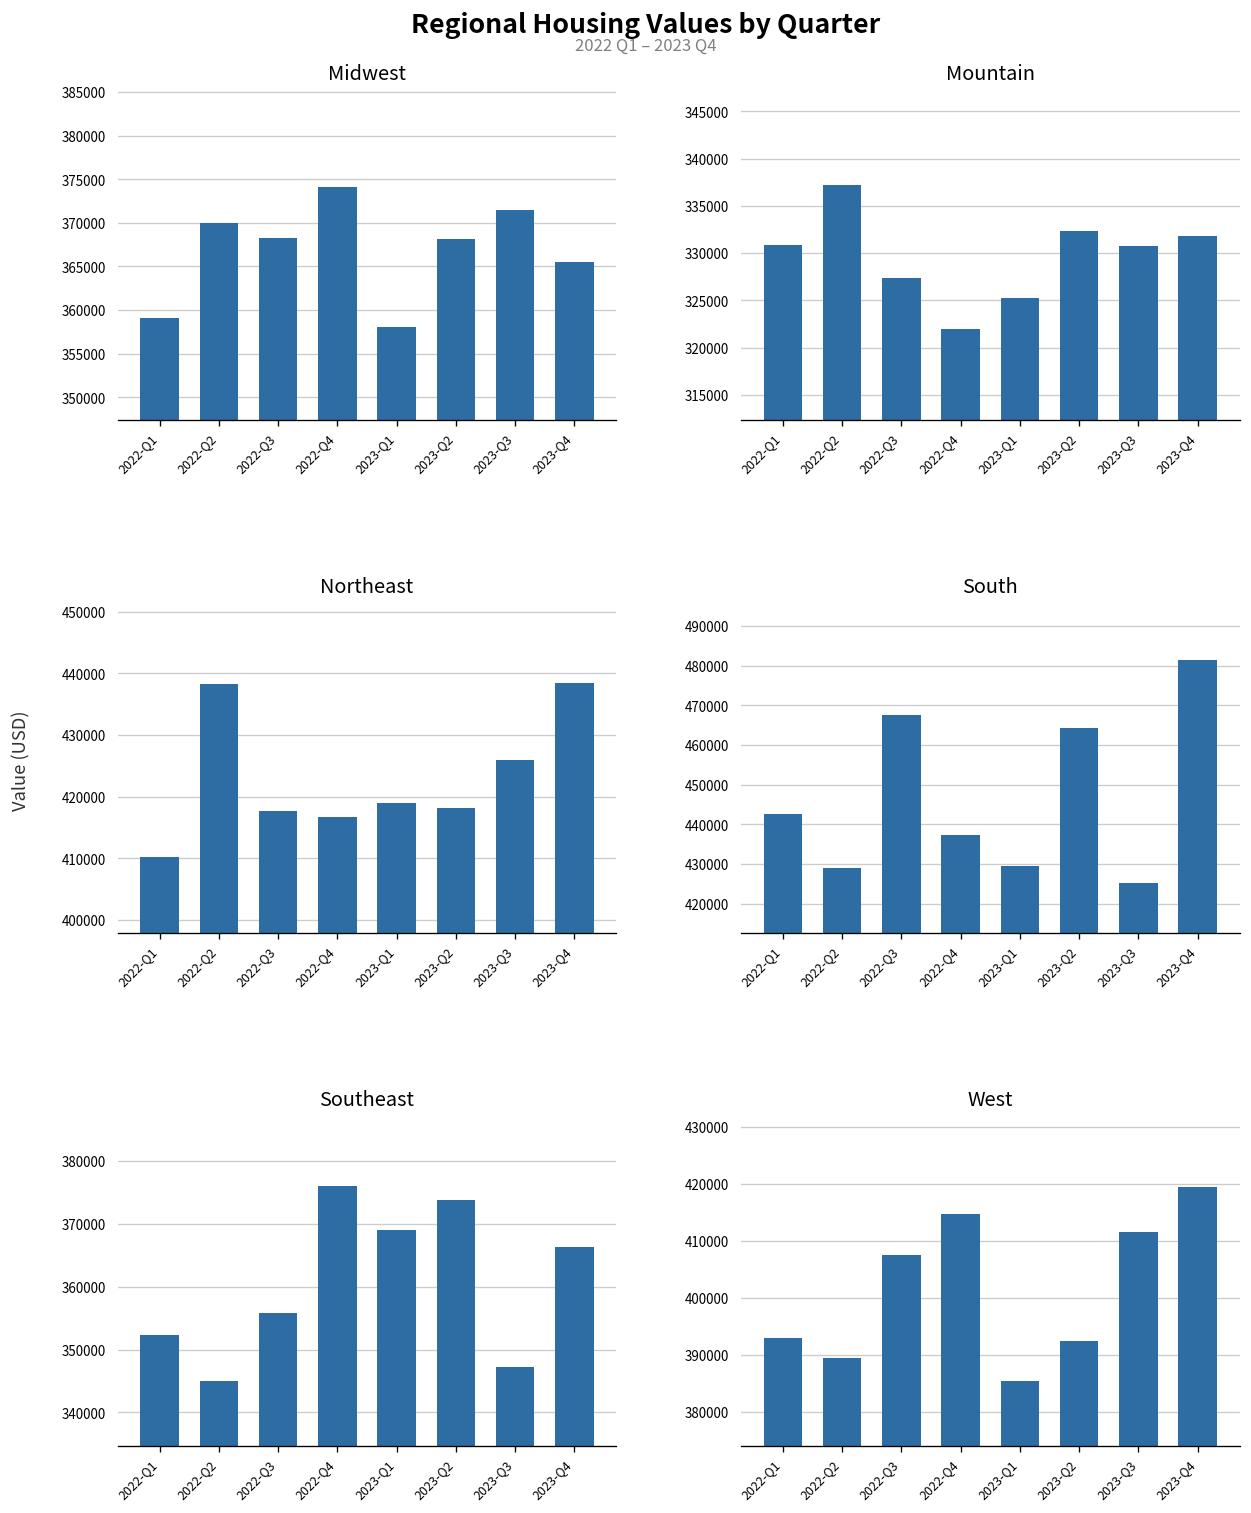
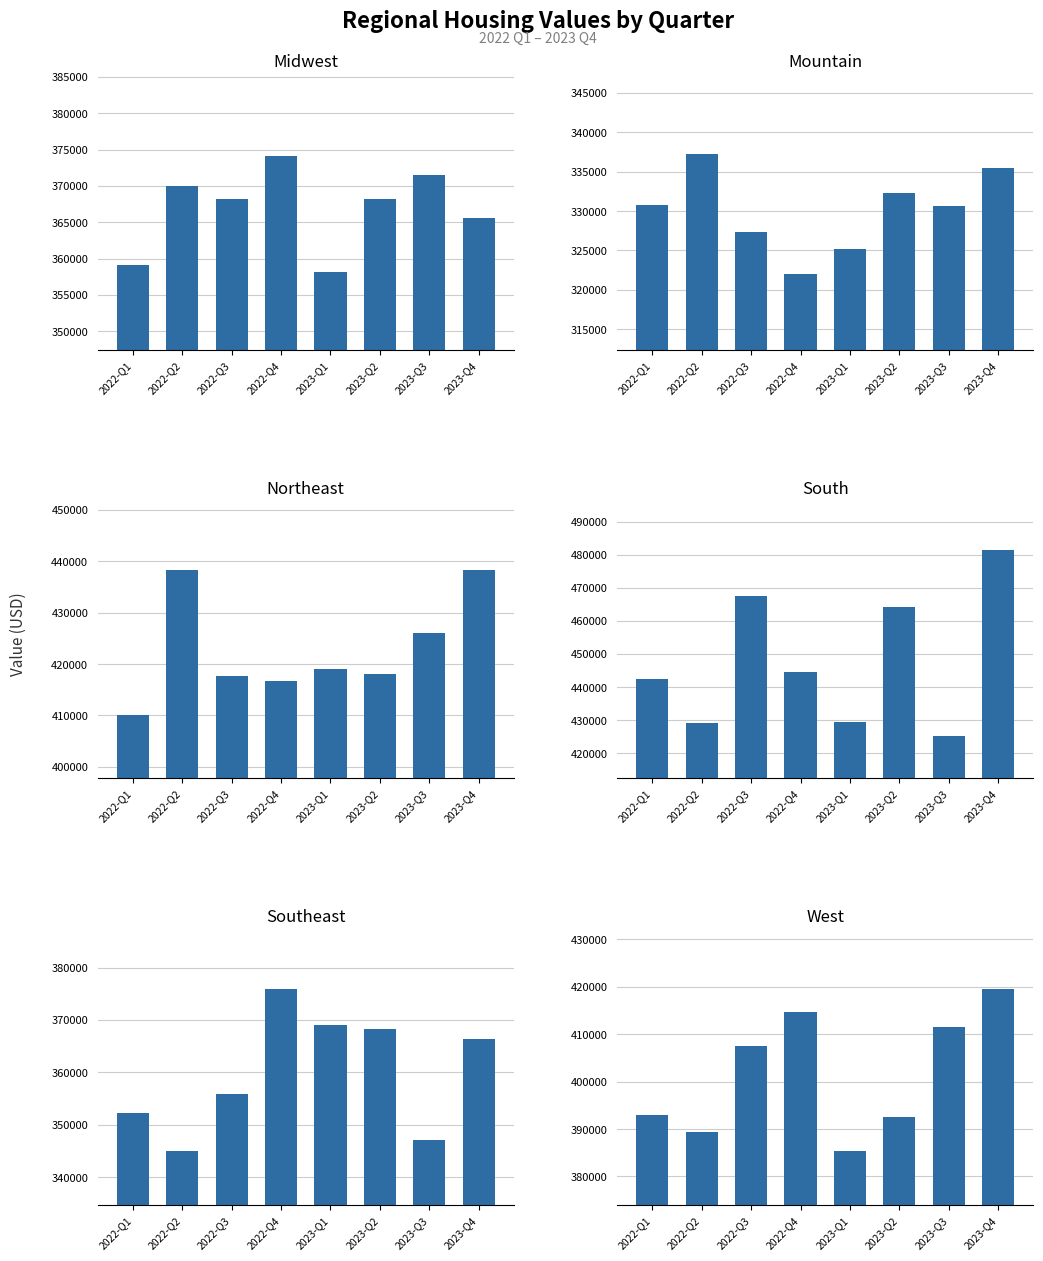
  {
    "Midwest": {
      "2022-Q1": 359000,
      "2022-Q2": 370000,
      "2022-Q3": 368000,
      "2022-Q4": 374000,
      "2023-Q1": 358000,
      "2023-Q2": 368000,
      "2023-Q3": 372000,
      "2023-Q4": 366000
    },
    "Mountain": {
      "2022-Q1": 331000,
      "2022-Q2": 337000,
      "2022-Q3": 327000,
      "2022-Q4": 322000,
      "2023-Q1": 325000,
      "2023-Q2": 332000,
      "2023-Q3": 331000,
-     "2023-Q4": 332000
+     "2023-Q4": 336000
    },
    "Northeast": {
      "2022-Q1": 410000,
      "2022-Q2": 438000,
      "2022-Q3": 418000,
      "2022-Q4": 417000,
      "2023-Q1": 419000,
      "2023-Q2": 418000,
      "2023-Q3": 426000,
      "2023-Q4": 438000
    },
    "South": {
      "2022-Q1": 443000,
      "2022-Q2": 429000,
      "2022-Q3": 467000,
-     "2022-Q4": 437000,
+     "2022-Q4": 445000,
      "2023-Q1": 429000,
      "2023-Q2": 464000,
      "2023-Q3": 425000,
      "2023-Q4": 482000
    },
    "Southeast": {
      "2022-Q1": 352000,
      "2022-Q2": 345000,
      "2022-Q3": 356000,
      "2022-Q4": 376000,
      "2023-Q1": 369000,
-     "2023-Q2": 374000,
+     "2023-Q2": 368000,
      "2023-Q3": 347000,
      "2023-Q4": 366000
    },
    "West": {
      "2022-Q1": 393000,
      "2022-Q2": 389000,
      "2022-Q3": 407000,
      "2022-Q4": 415000,
      "2023-Q1": 385000,
      "2023-Q2": 392000,
      "2023-Q3": 411000,
      "2023-Q4": 419000
    }
  }
